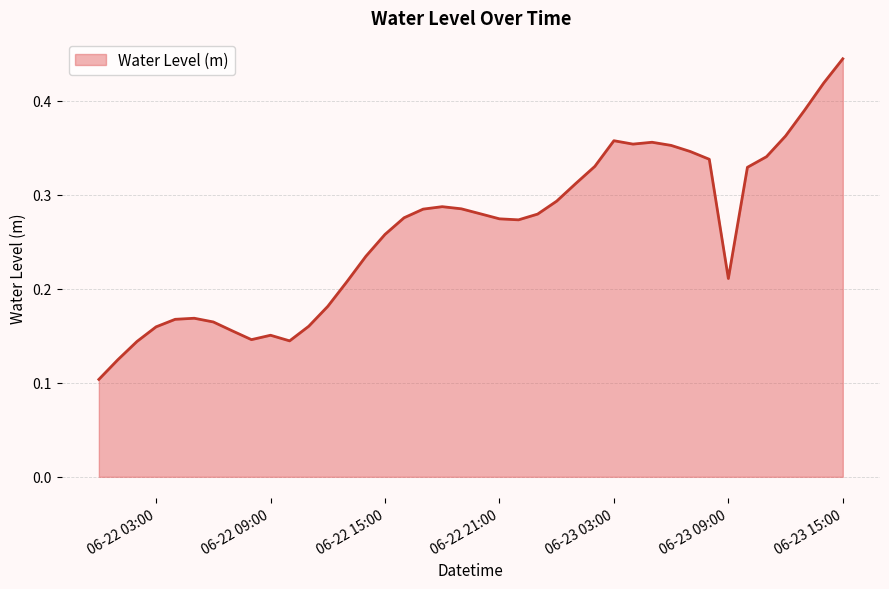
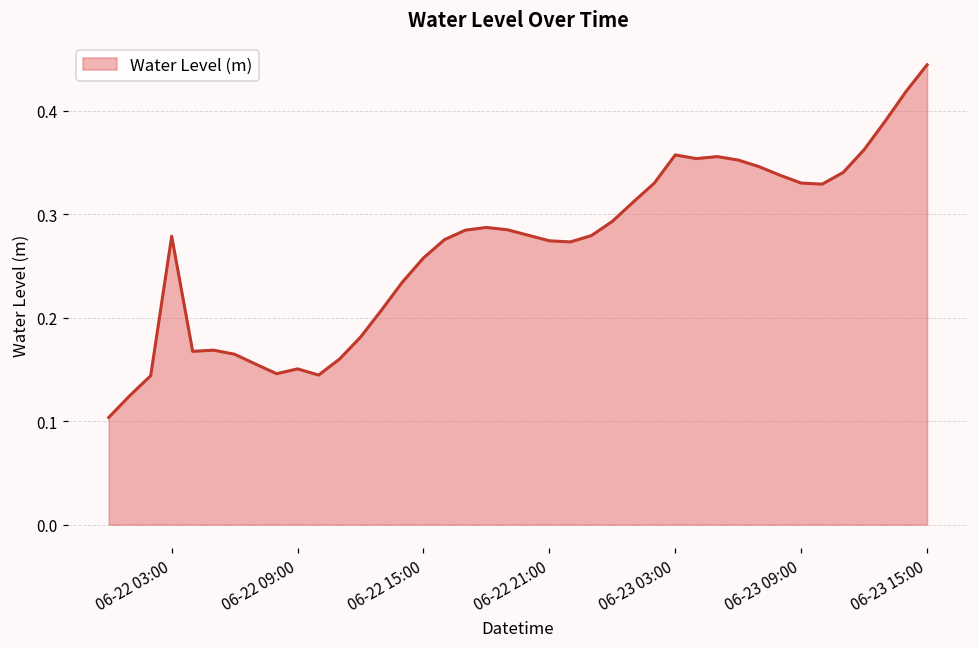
  {
-   "06-22 03:00": 0.16,
+   "06-22 03:00": 0.28,
    "06-22 09:00": 0.15,
    "06-22 15:00": 0.26,
    "06-22 21:00": 0.27,
    "06-23 03:00": 0.36,
-   "06-23 09:00": 0.21,
+   "06-23 09:00": 0.33,
    "06-23 15:00": 0.44
  }
